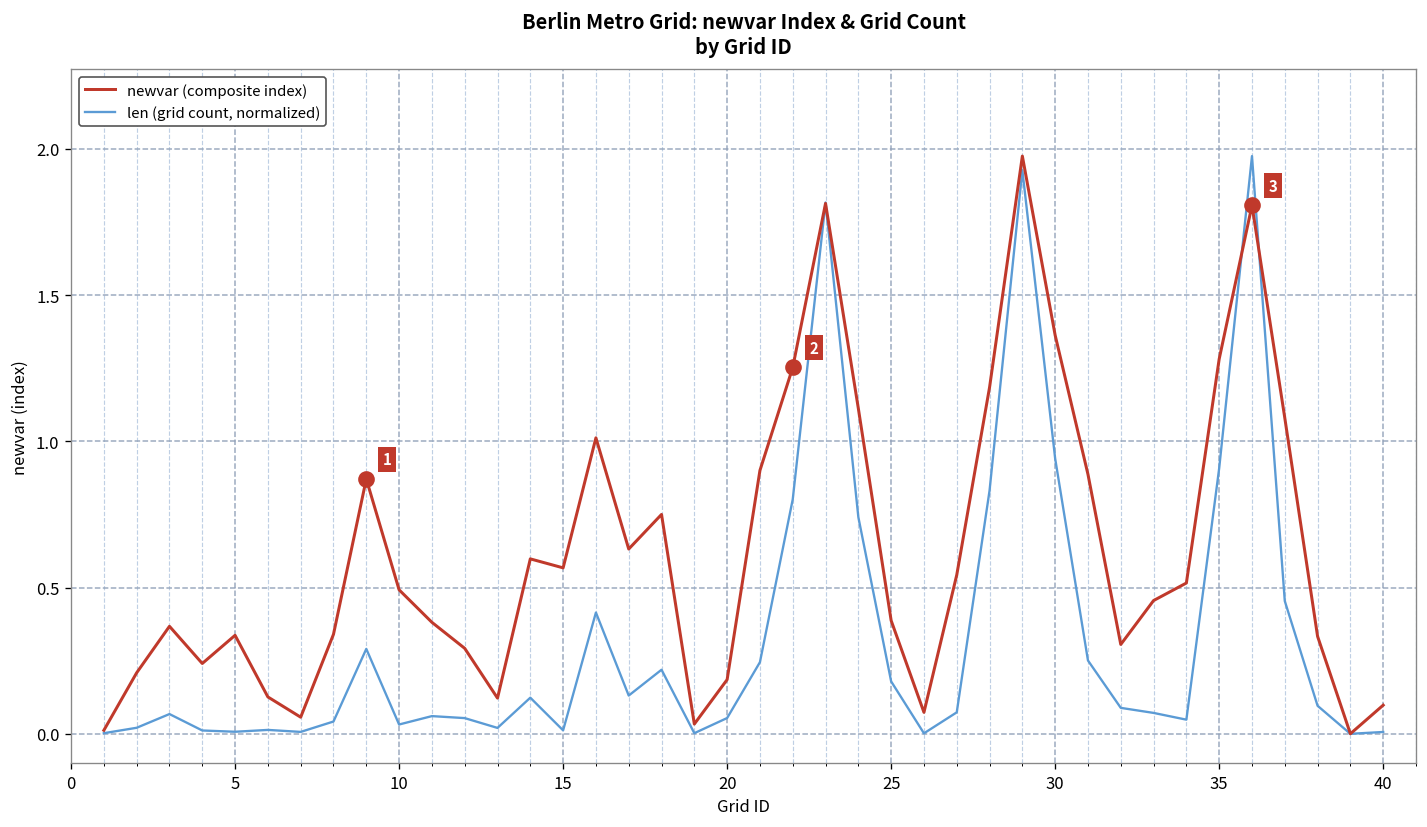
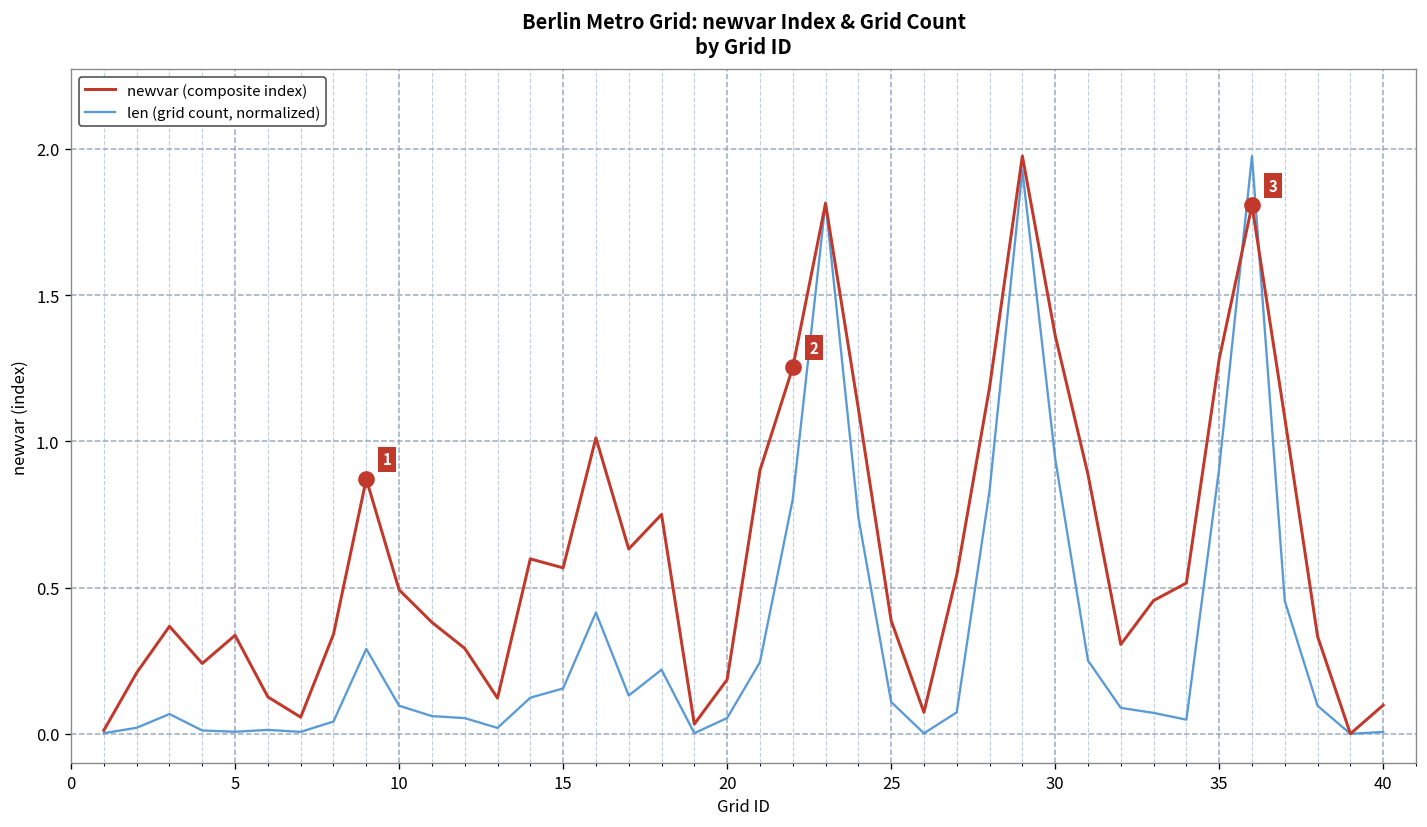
  {
    "len (grid count, normalized)": {
      "5": 0.01,
-     "10": 0.03,
-     "15": 0.01,
+     "10": 0.10,
+     "15": 0.16,
      "20": 0.05,
-     "25": 0.18,
+     "25": 0.11,
      "30": 0.94,
      "35": 0.91,
      "40": 0.01
    }
  }
